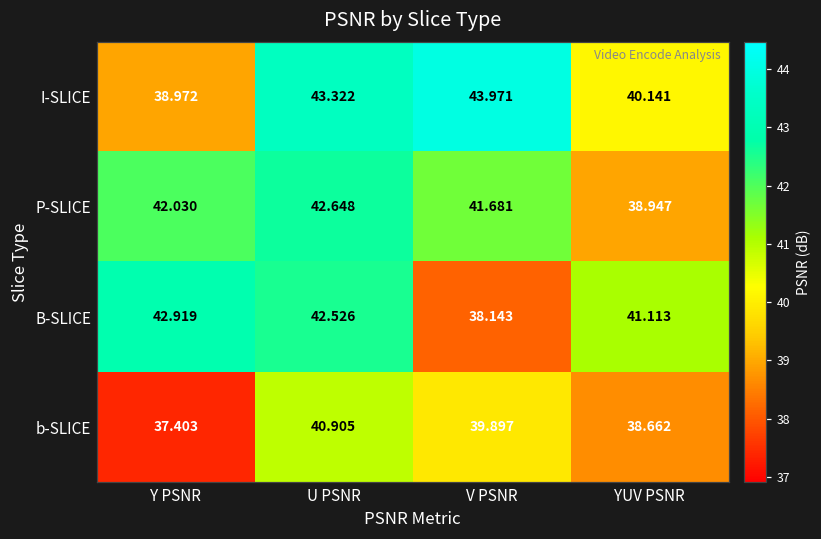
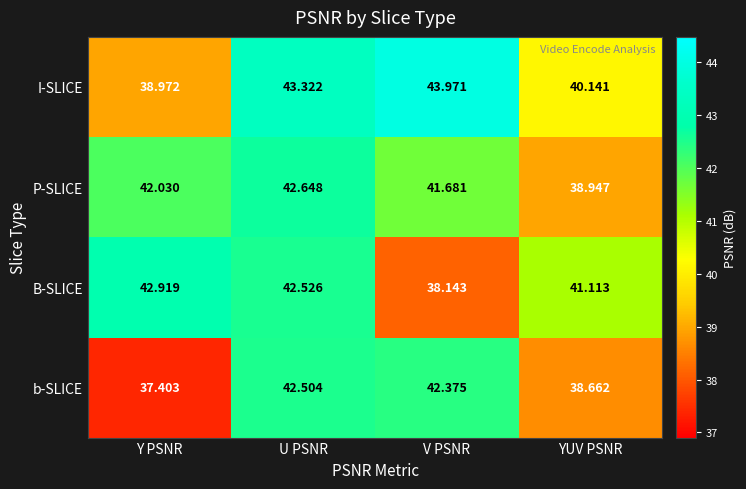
  {
    "I-SLICE": {
      "Y PSNR": 38.972,
      "U PSNR": 43.322,
      "V PSNR": 43.971
    },
    "P-SLICE": {
      "Y PSNR": 42.030,
      "U PSNR": 42.648,
      "V PSNR": 41.681,
      "YUV PSNR": 38.947
    },
    "B-SLICE": {
      "Y PSNR": 42.919,
      "U PSNR": 42.526,
      "V PSNR": 38.143,
      "YUV PSNR": 41.113
    },
    "b-SLICE": {
      "Y PSNR": 37.403,
-     "U PSNR": 40.905,
-     "V PSNR": 39.897,
+     "U PSNR": 42.504,
+     "V PSNR": 42.375,
      "YUV PSNR": 38.662
    }
  }
